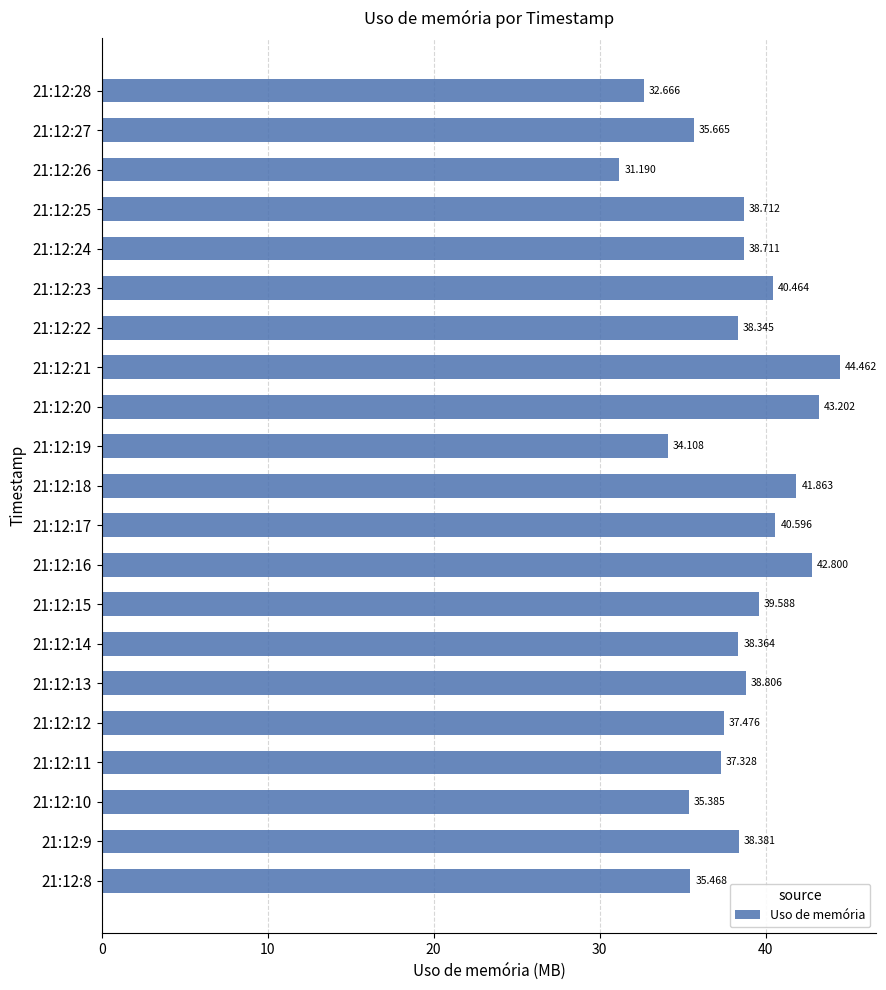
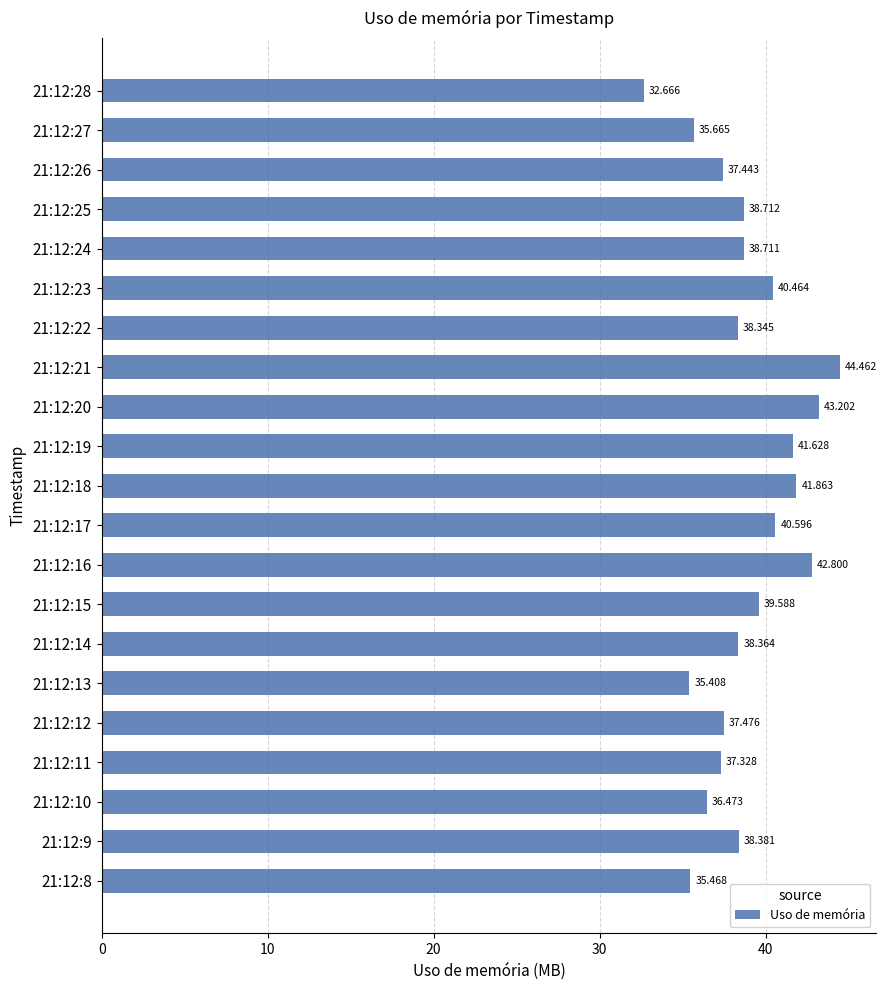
  {
    "21:12:28": 32.666,
    "21:12:27": 35.665,
-   "21:12:26": 31.190,
+   "21:12:26": 37.443,
    "21:12:25": 38.712,
    "21:12:24": 38.711,
    "21:12:23": 40.464,
    "21:12:22": 38.345,
    "21:12:21": 44.462,
    "21:12:20": 43.202,
-   "21:12:19": 34.108,
+   "21:12:19": 41.628,
    "21:12:18": 41.863,
    "21:12:17": 40.596,
    "21:12:16": 42.800,
    "21:12:15": 39.588,
    "21:12:14": 38.364,
-   "21:12:13": 38.806,
+   "21:12:13": 35.408,
    "21:12:12": 37.476,
    "21:12:11": 37.328,
-   "21:12:10": 35.385,
+   "21:12:10": 36.473,
    "21:12:9": 38.381,
    "21:12:8": 35.468
  }
